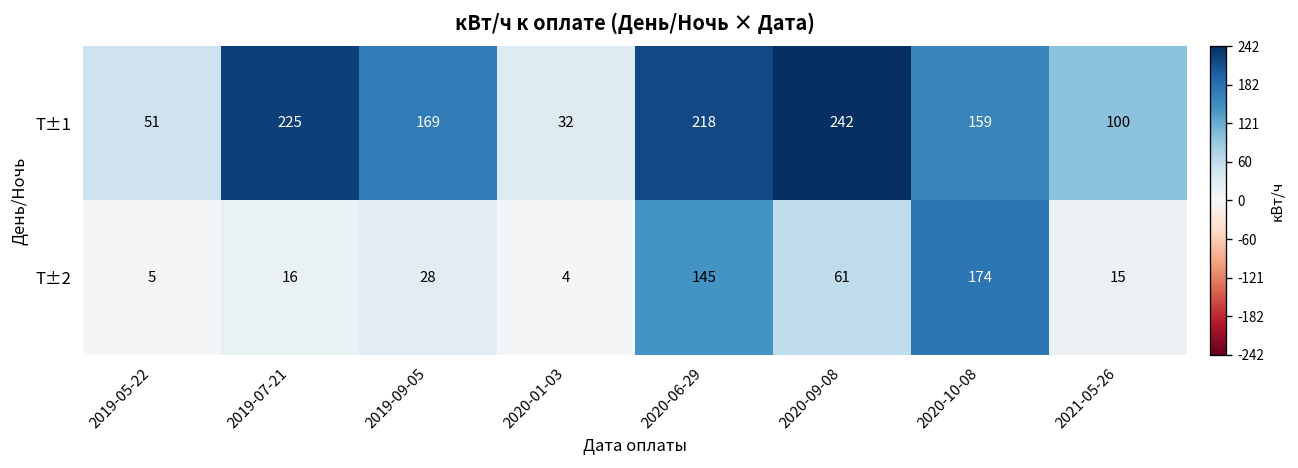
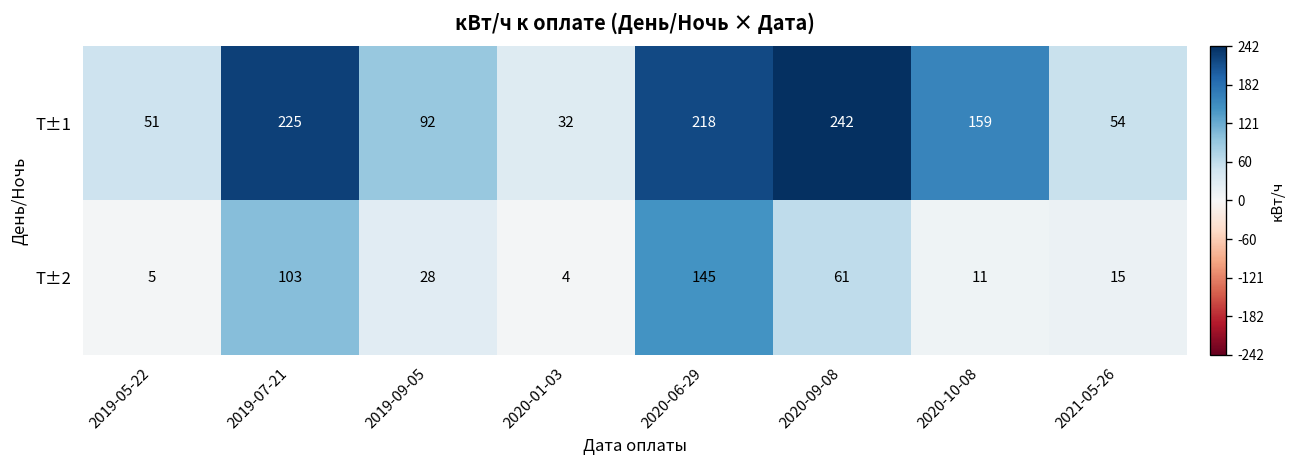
  {
    "Т±1": {
      "2019-05-22": 51,
      "2019-07-21": 225,
-     "2019-09-05": 169,
+     "2019-09-05": 92,
      "2020-01-03": 32,
      "2020-06-29": 218,
      "2020-09-08": 242,
      "2020-10-08": 159,
-     "2021-05-26": 100
+     "2021-05-26": 54
    },
    "Т±2": {
      "2019-05-22": 5,
-     "2019-07-21": 16,
+     "2019-07-21": 103,
      "2019-09-05": 28,
      "2020-01-03": 4,
      "2020-06-29": 145,
      "2020-09-08": 61,
-     "2020-10-08": 174,
+     "2020-10-08": 11,
      "2021-05-26": 15
    }
  }
